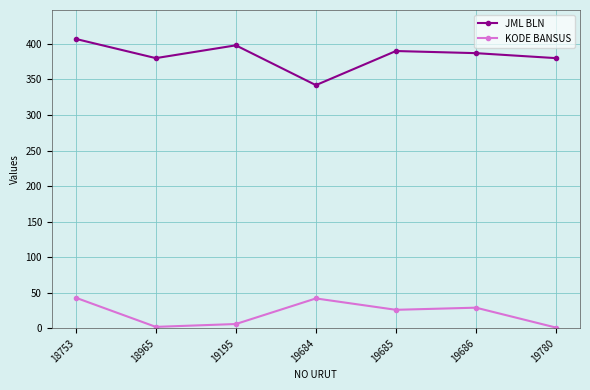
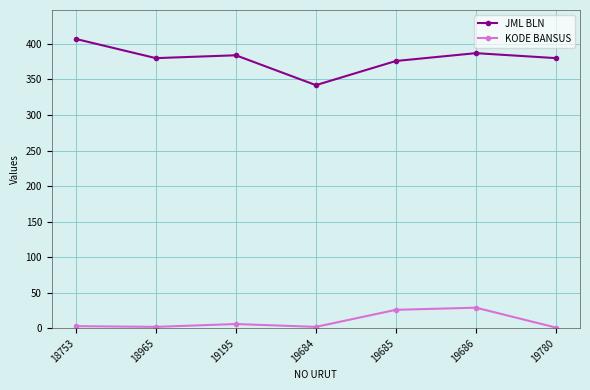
  {
    "JML BLN": {
      "18753": 410,
      "18965": 380,
-     "19195": 400,
+     "19195": 380,
      "19684": 340,
-     "19685": 390,
+     "19685": 380,
      "19686": 390,
      "19780": 380
    },
    "KODE BANSUS": {
-     "18753": 40,
+     "18753": 0,
      "18965": 0,
      "19195": 10,
-     "19684": 40,
+     "19684": 0,
      "19685": 30,
      "19686": 30,
      "19780": 0
    }
  }
